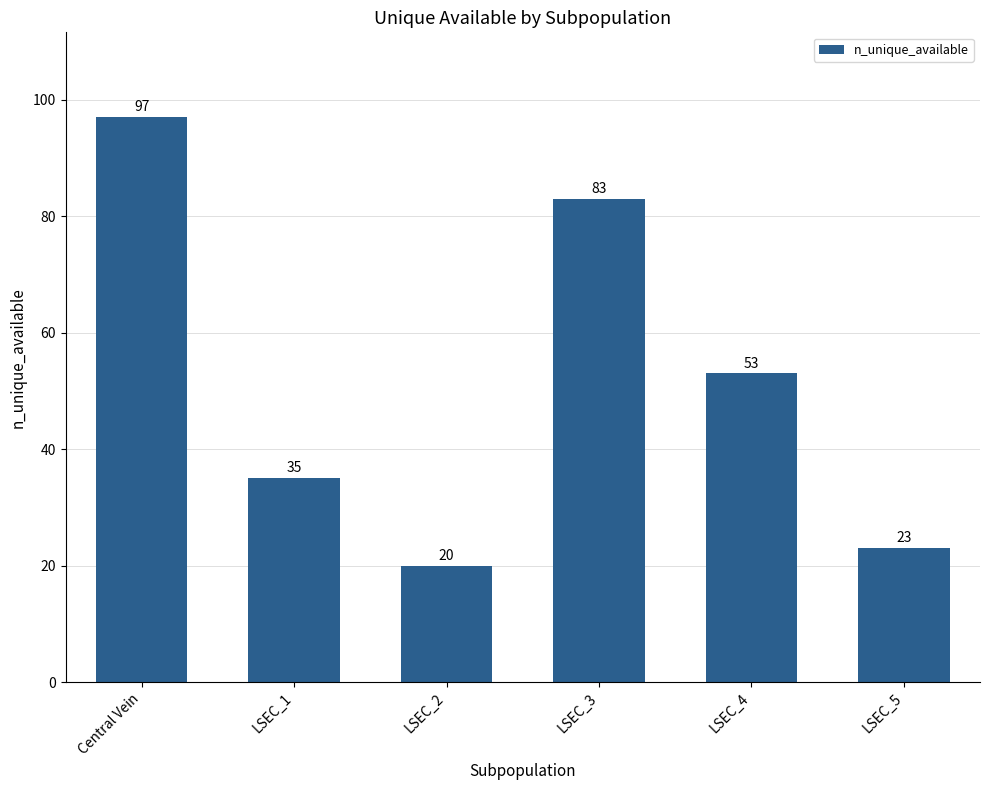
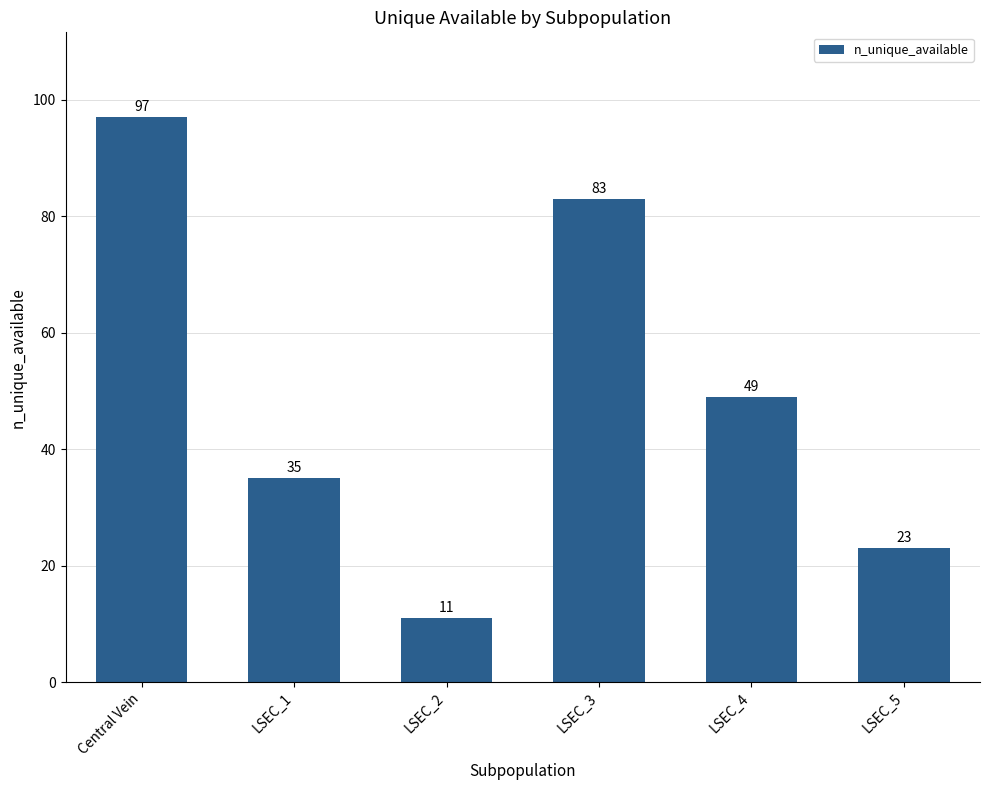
  {
    "Central Vein": 97,
    "LSEC_1": 35,
-   "LSEC_2": 20,
+   "LSEC_2": 11,
    "LSEC_3": 83,
-   "LSEC_4": 53,
+   "LSEC_4": 49,
    "LSEC_5": 23
  }
